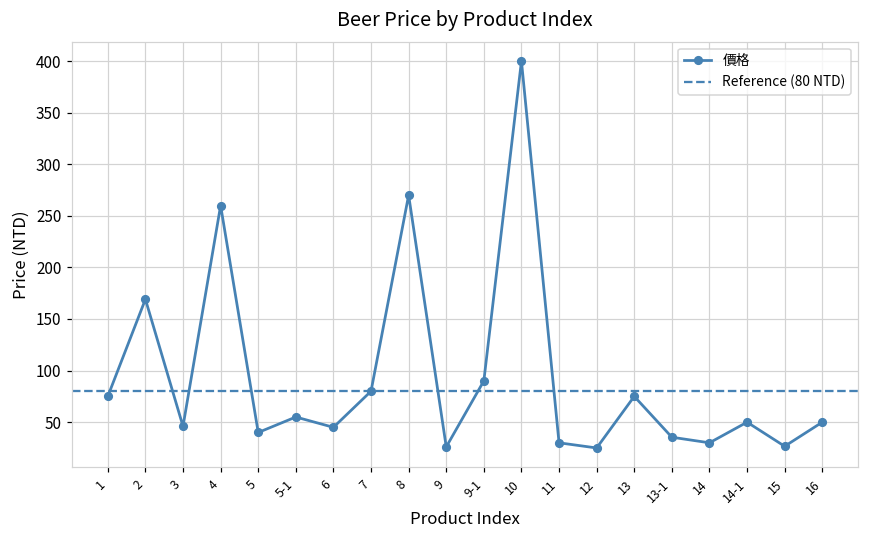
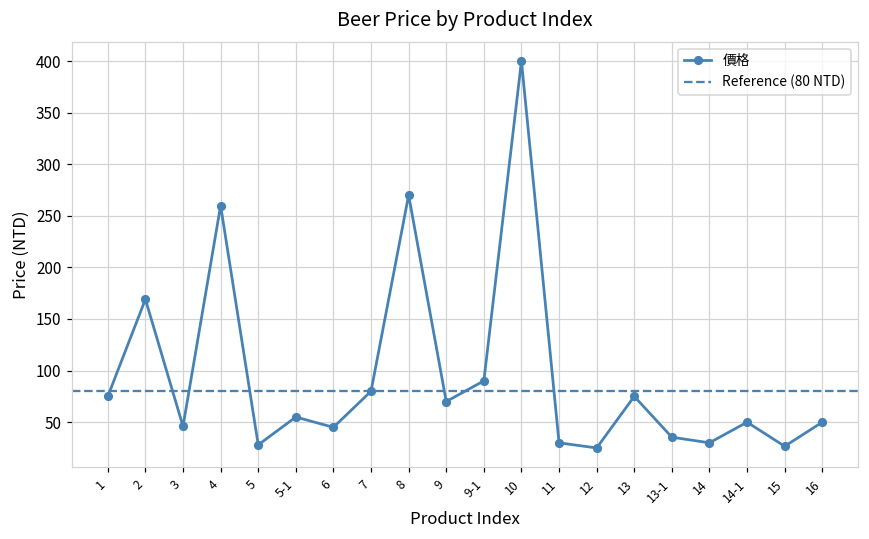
  {
    "1": 80,
    "2": 170,
    "3": 50,
    "4": 260,
-   "5": 40,
+   "5": 30,
    "5-1": 60,
    "6": 50,
    "7": 80,
    "8": 270,
-   "9": 30,
+   "9": 70,
    "9-1": 90,
    "10": 400,
    "11": 30,
    "12": 30,
    "13": 80,
    "13-1": 40,
    "14": 30,
    "14-1": 50,
    "15": 30,
    "16": 50
  }
